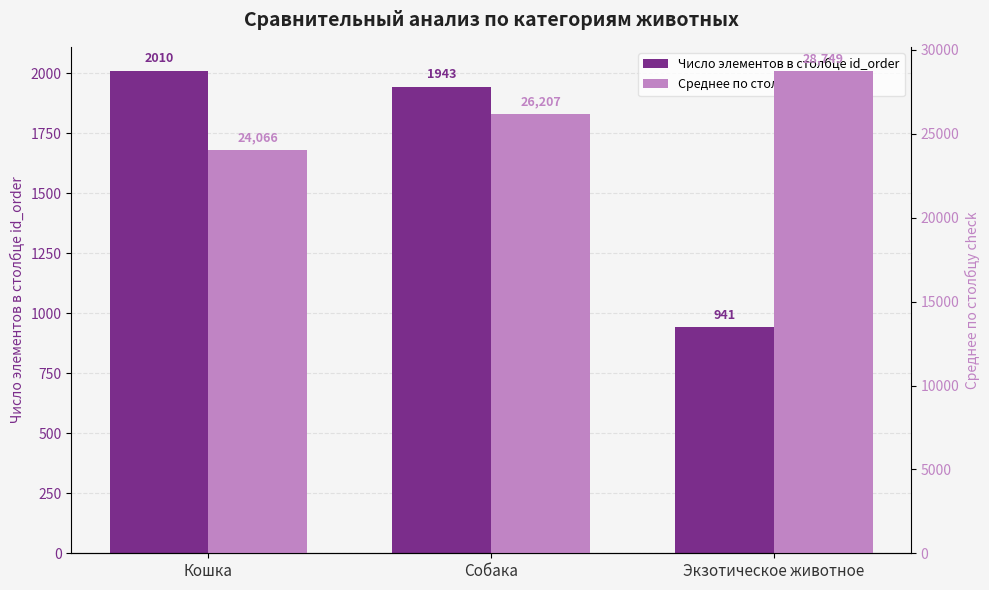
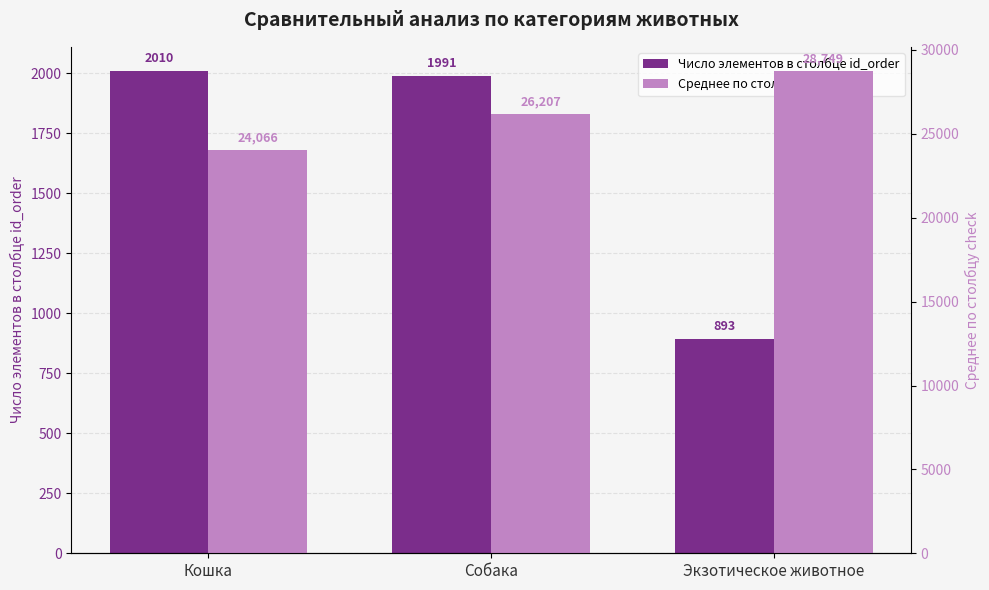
  {
    "Число элементов в столбце id_order": {
      "Кошка": "2010",
-     "Собака": "1943",
-     "Экзотическое животное": "941"
+     "Собака": "1991",
+     "Экзотическое животное": "893"
    },
    "Среднее по столбцу check": {
      "Кошка": "24,066",
      "Собака": "26,207"
    }
  }
